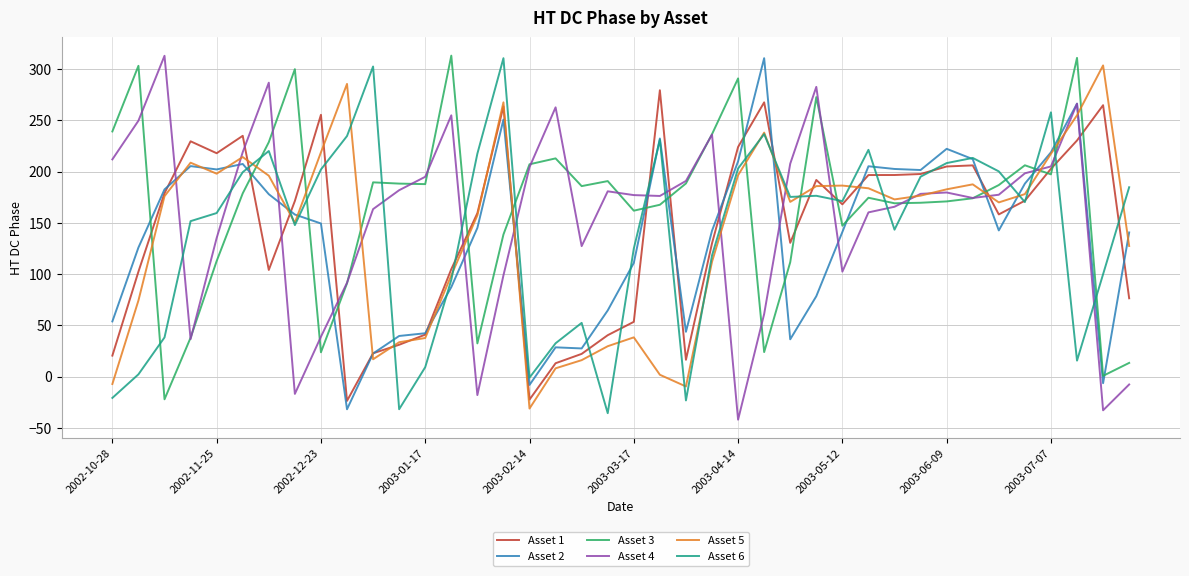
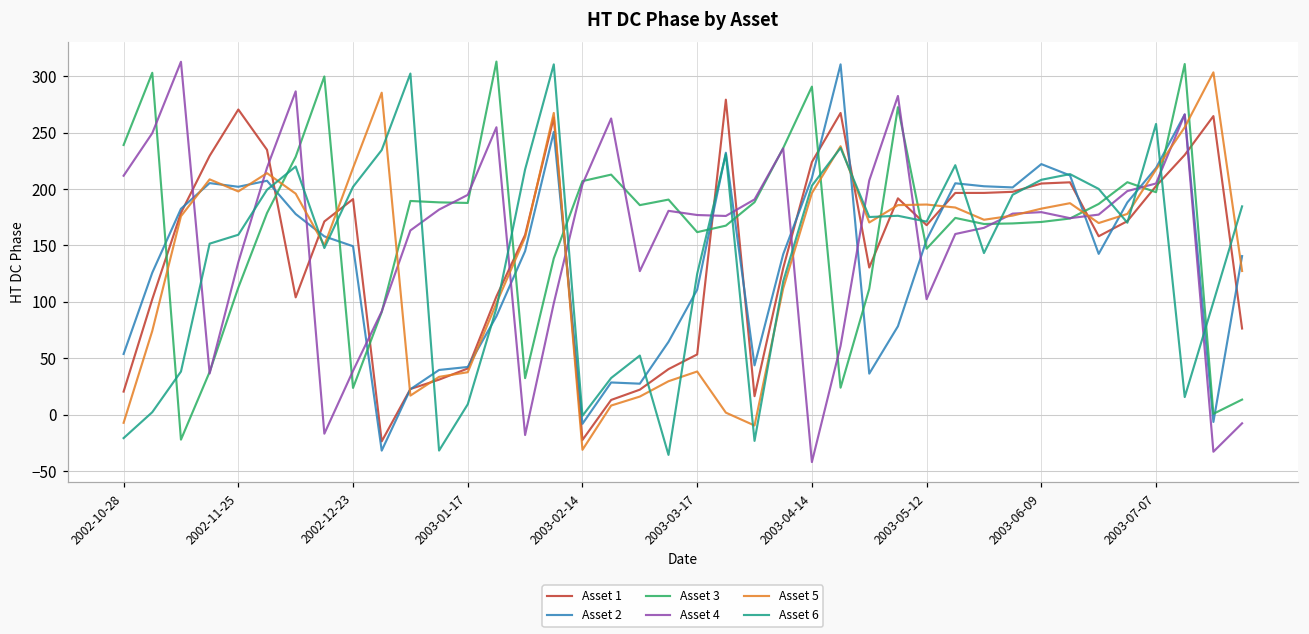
  {
    "Asset 1": {
      "2002-10-28": 20,
-     "2002-11-25": 218,
-     "2002-12-23": 255,
+     "2002-11-25": 271,
+     "2002-12-23": 191,
      "2003-02-14": -23,
      "2003-03-17": 53,
      "2003-04-14": 224,
      "2003-05-12": 168,
      "2003-06-09": 205
    },
    "Asset 2": {
      "2002-10-28": 54,
      "2002-11-25": 202,
      "2002-12-23": 149,
      "2003-02-14": -8,
      "2003-03-17": 111,
      "2003-04-14": 210,
-     "2003-05-12": 141,
+     "2003-05-12": 155,
      "2003-06-09": 222
    },
    "Asset 4": {
      "2002-10-28": 212,
      "2002-11-25": 135,
      "2002-12-23": 39,
      "2003-01-17": 195,
      "2003-02-14": 204,
      "2003-03-17": 177,
      "2003-04-14": -42,
      "2003-05-12": 102,
      "2003-06-09": 180
    },
    "Asset 5": {
      "2002-10-28": -7,
      "2002-11-25": 198,
      "2002-12-23": 219,
      "2003-01-17": 38,
      "2003-02-14": -31,
      "2003-03-17": 38,
      "2003-04-14": 196,
      "2003-05-12": 186,
      "2003-06-09": 183
    }
  }
